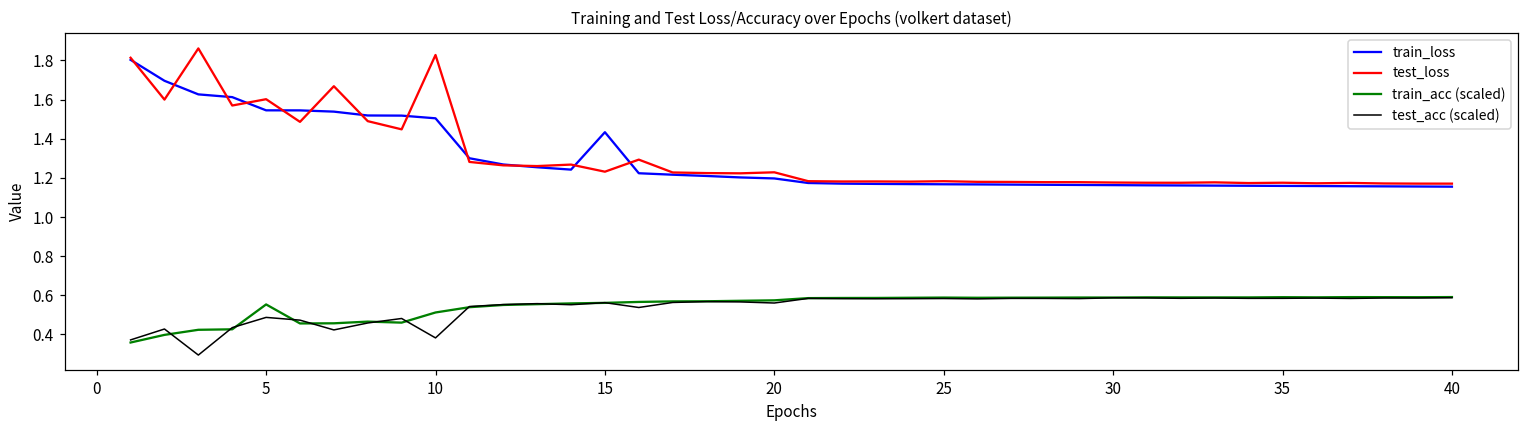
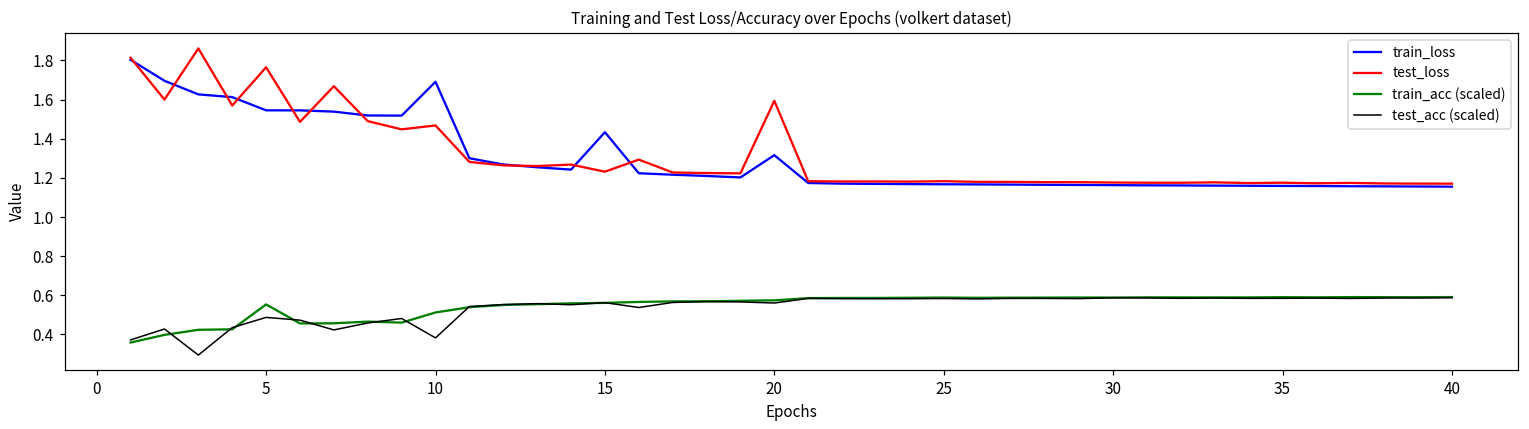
  {
    "train_loss": {
      "5": 1.55,
-     "10": 1.50,
+     "10": 1.69,
      "15": 1.43,
-     "20": 1.20,
+     "20": 1.32,
      "25": 1.17,
      "35": 1.16,
      "40": 1.16
    },
    "test_loss": {
-     "5": 1.60,
-     "10": 1.83,
+     "5": 1.77,
+     "10": 1.47,
      "15": 1.23,
-     "20": 1.23,
+     "20": 1.59,
      "25": 1.18,
      "35": 1.18,
      "40": 1.17
    },
    "train_acc (scaled)": {
      "5": 0.55,
      "10": 0.51
    },
    "test_acc (scaled)": {
      "5": 0.49,
      "10": 0.38
    }
  }
